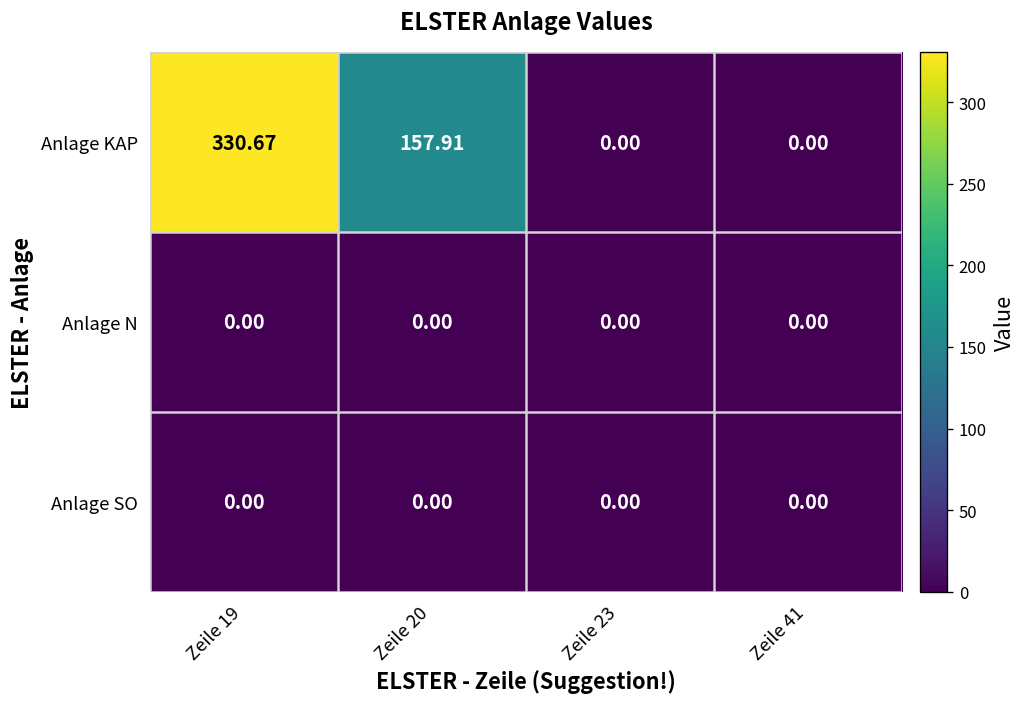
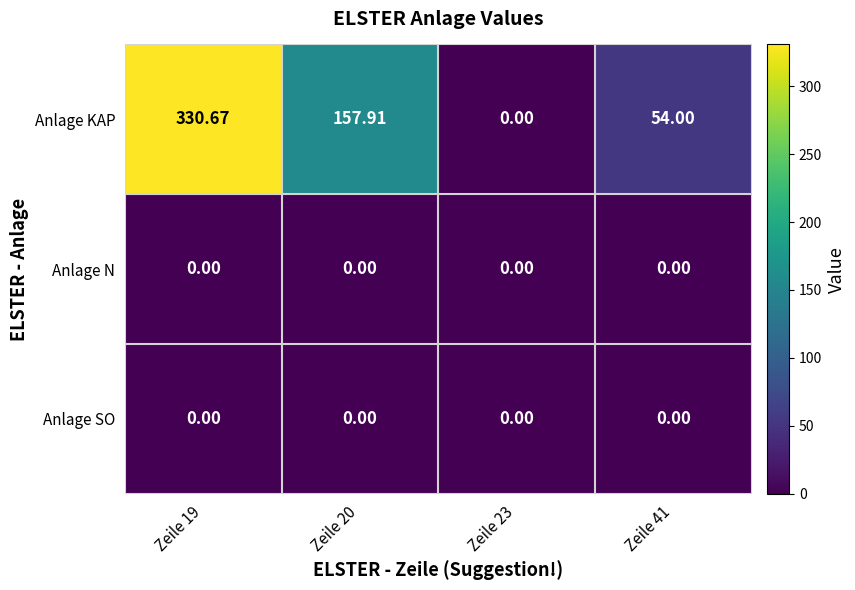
  {
    "Anlage KAP": {
      "Zeile 19": 330.67,
      "Zeile 20": 157.91,
      "Zeile 23": 0.00,
-     "Zeile 41": 0.00
+     "Zeile 41": 54.00
    },
    "Anlage N": {
      "Zeile 19": 0.00,
      "Zeile 20": 0.00,
      "Zeile 23": 0.00,
      "Zeile 41": 0.00
    },
    "Anlage SO": {
      "Zeile 19": 0.00,
      "Zeile 20": 0.00,
      "Zeile 23": 0.00,
      "Zeile 41": 0.00
    }
  }
